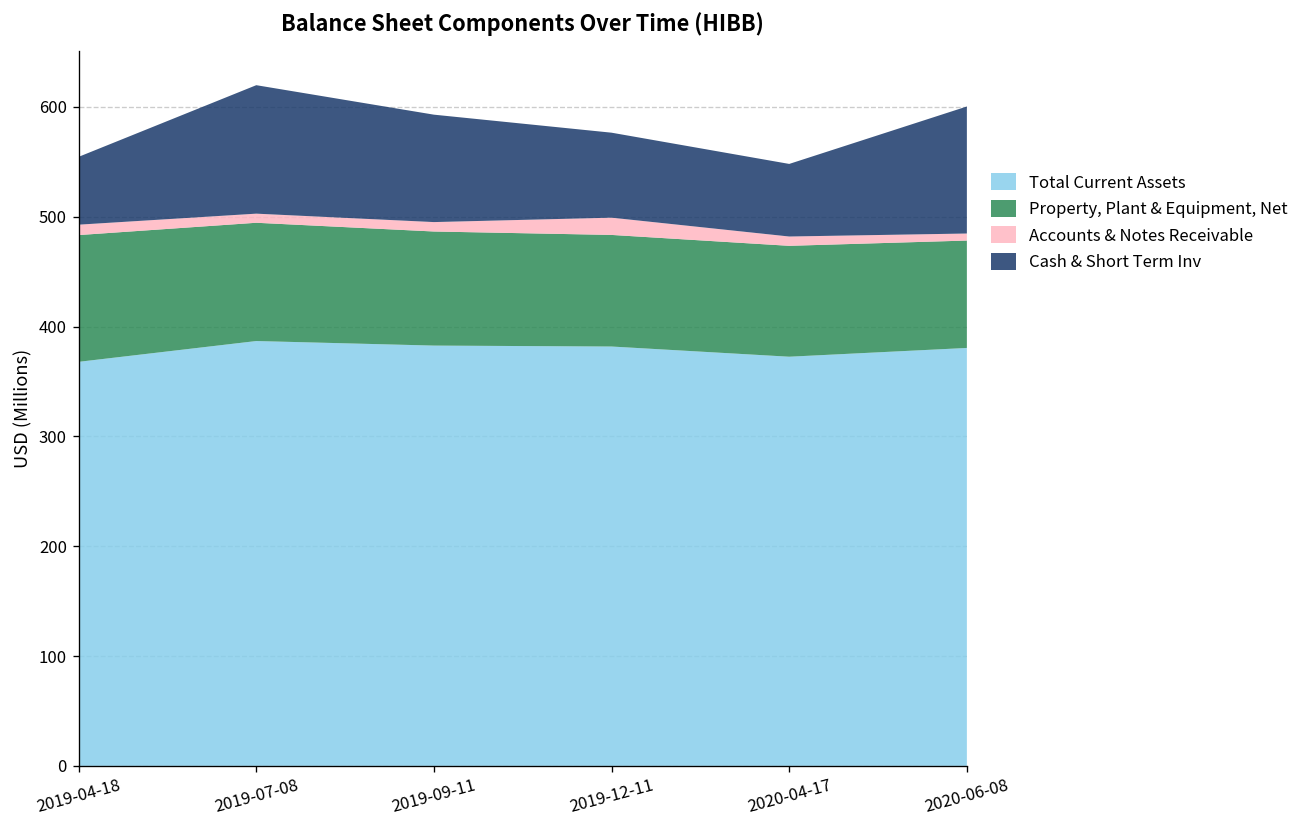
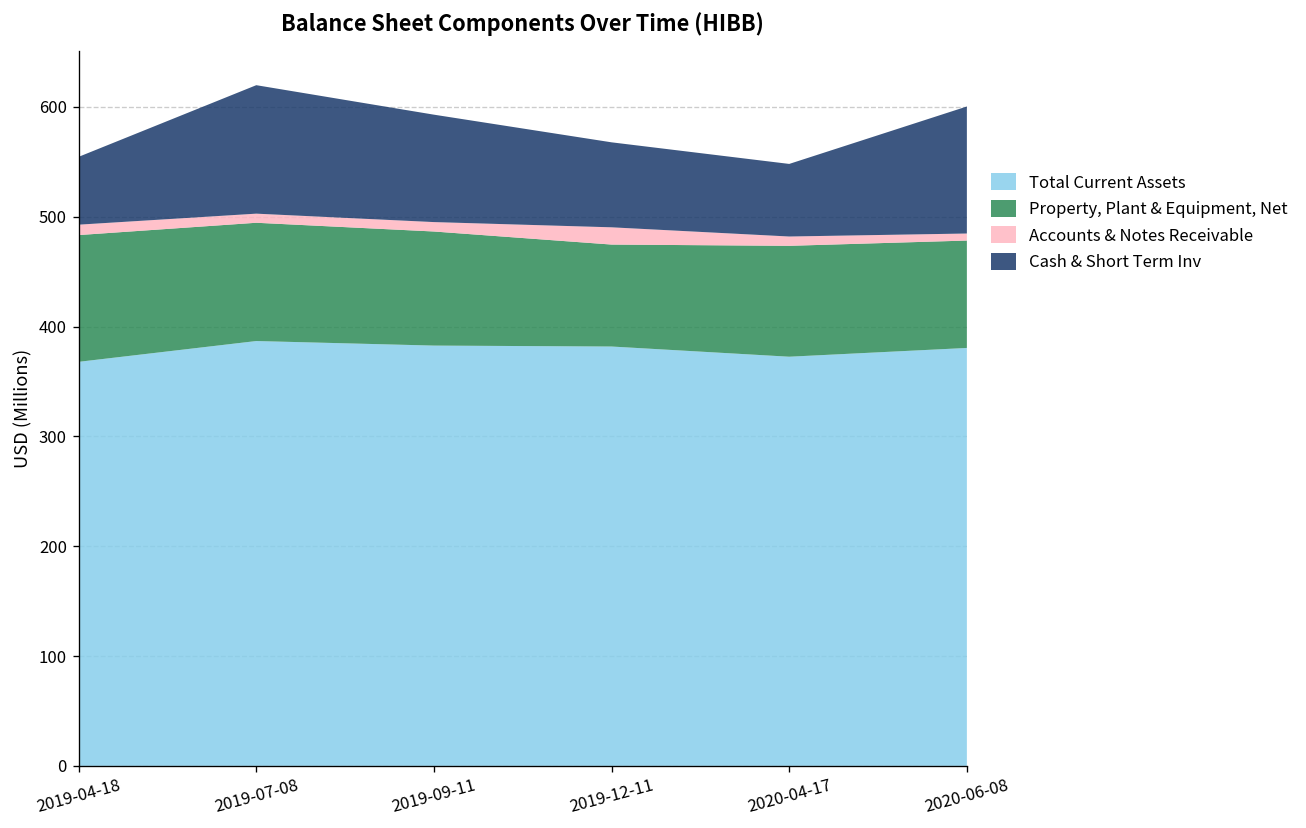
  {
    "Total Current Assets": {
      "2019-04-18": 370,
      "2019-07-08": 390,
      "2019-09-11": 380,
      "2019-12-11": 380,
      "2020-04-17": 370,
      "2020-06-08": 380
    },
    "Property, Plant & Equipment, Net": {
      "2019-04-18": 120,
      "2019-07-08": 110,
      "2019-09-11": 100,
-     "2019-12-11": 100,
+     "2019-12-11": 90,
      "2020-04-17": 100,
      "2020-06-08": 100
    },
    "Accounts & Notes Receivable": {
      "2019-04-18": 10,
      "2019-07-08": 10,
      "2019-09-11": 10,
      "2019-12-11": 20,
      "2020-04-17": 10,
      "2020-06-08": 10
    },
    "Cash & Short Term Inv": {
      "2019-04-18": 60,
      "2019-07-08": 120,
      "2019-09-11": 100,
      "2019-12-11": 80,
      "2020-04-17": 70,
      "2020-06-08": 120
    }
  }
